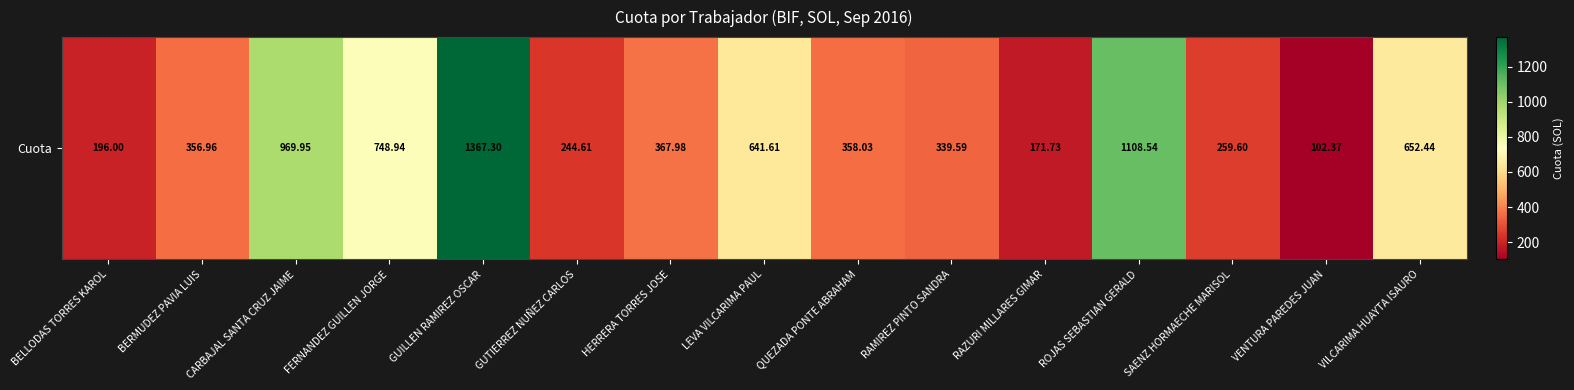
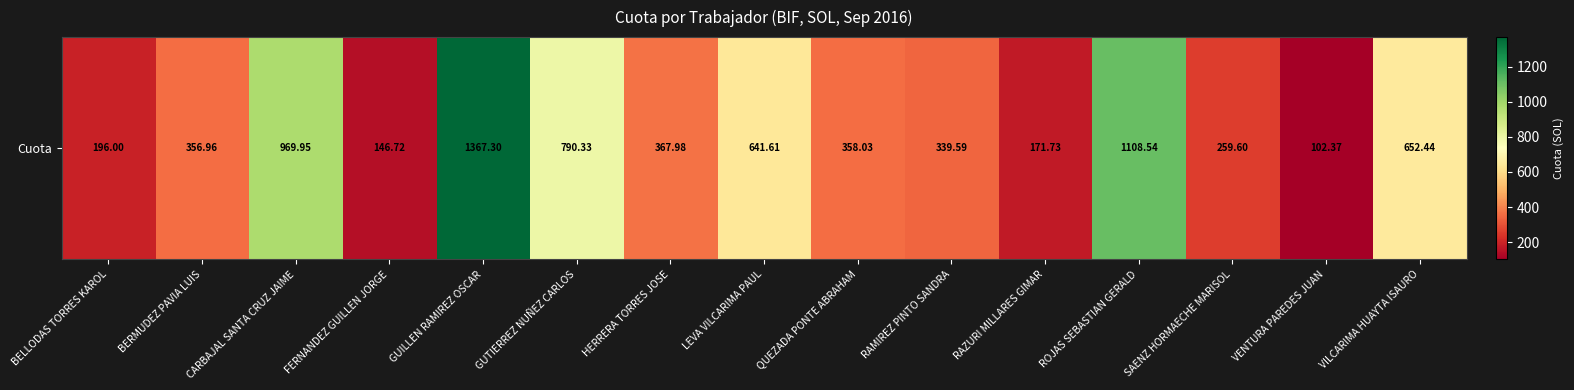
  {
    "Cuota": {
      "BELLODAS TORRES KAROL": 196.00,
      "BERMUDEZ PAVIA LUIS": 356.96,
      "CARBAJAL SANTA CRUZ JAIME": 969.95,
-     "FERNANDEZ GUILLEN JORGE": 748.94,
+     "FERNANDEZ GUILLEN JORGE": 146.72,
      "GUILLEN RAMIREZ OSCAR": 1367.30,
-     "GUTIERREZ NUÑEZ CARLOS": 244.61,
+     "GUTIERREZ NUÑEZ CARLOS": 790.33,
      "HERRERA TORRES JOSE": 367.98,
      "LEVA VILCARIMA PAUL": 641.61,
      "QUEZADA PONTE ABRAHAM": 358.03,
      "RAMIREZ PINTO SANDRA": 339.59,
      "RAZURI MILLARES GIMAR": 171.73,
      "ROJAS SEBASTIAN GERALD": 1108.54,
      "SAENZ HORMAECHE MARISOL": 259.60,
      "VENTURA PAREDES JUAN": 102.37,
      "VILCARIMA HUAYTA ISAURO": 652.44
    }
  }
